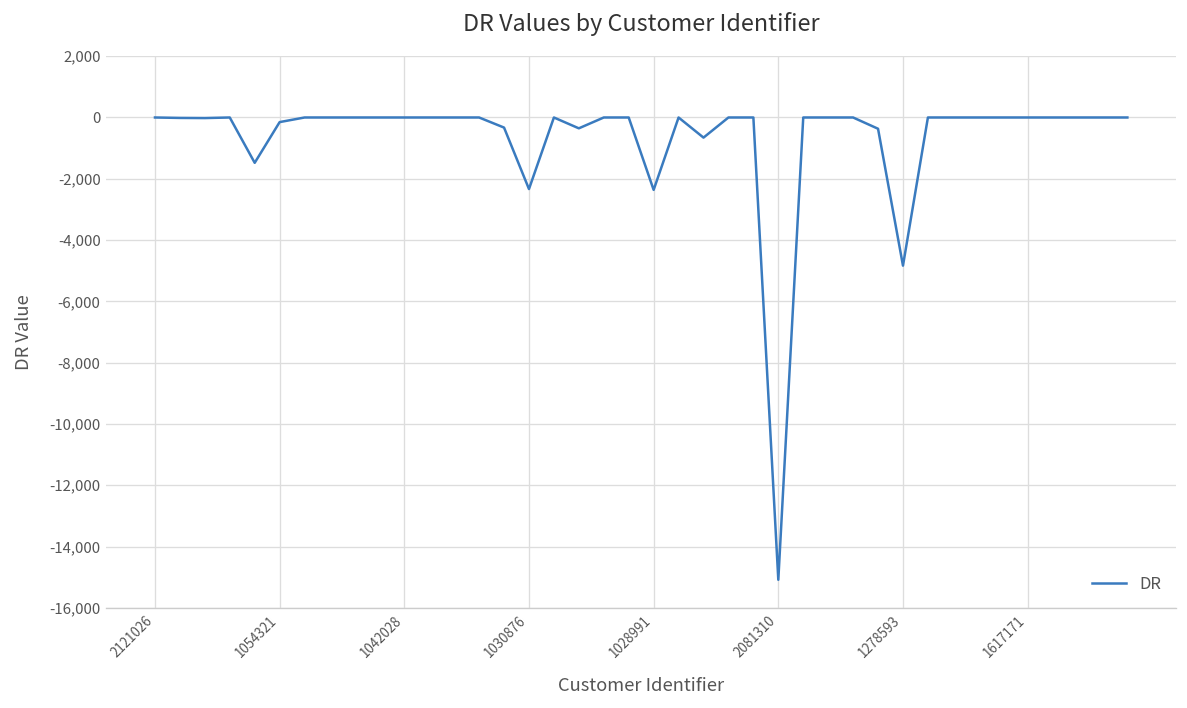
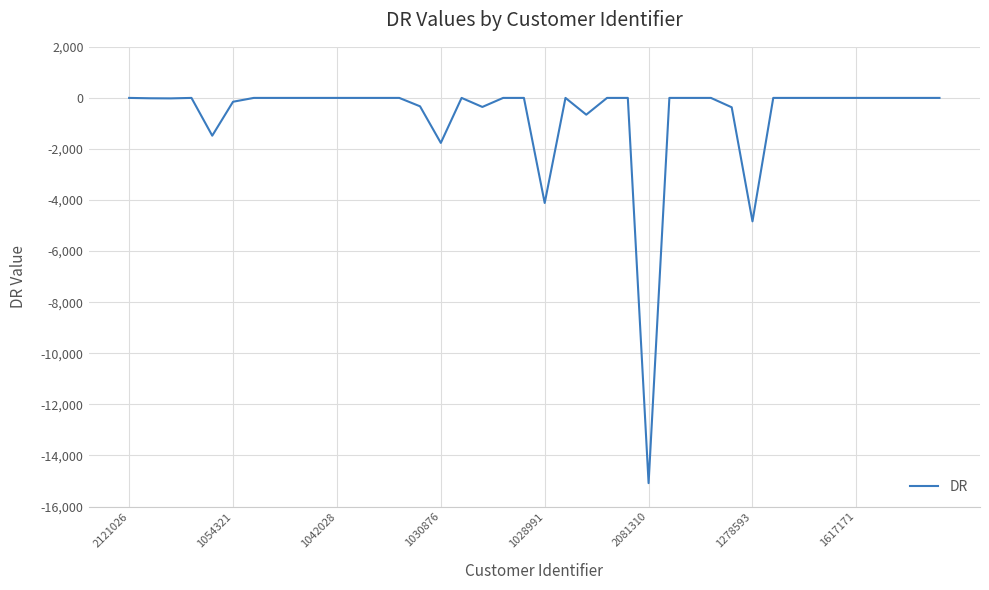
  {
    "2121026": "0",
    "1054321": "-200",
    "1042028": "0",
-   "1030876": "-2,300",
-   "1028991": "-2,400",
+   "1030876": "-1,800",
+   "1028991": "-4,100",
    "2081310": "-15,100",
    "1278593": "-4,800",
    "1617171": "0"
  }
